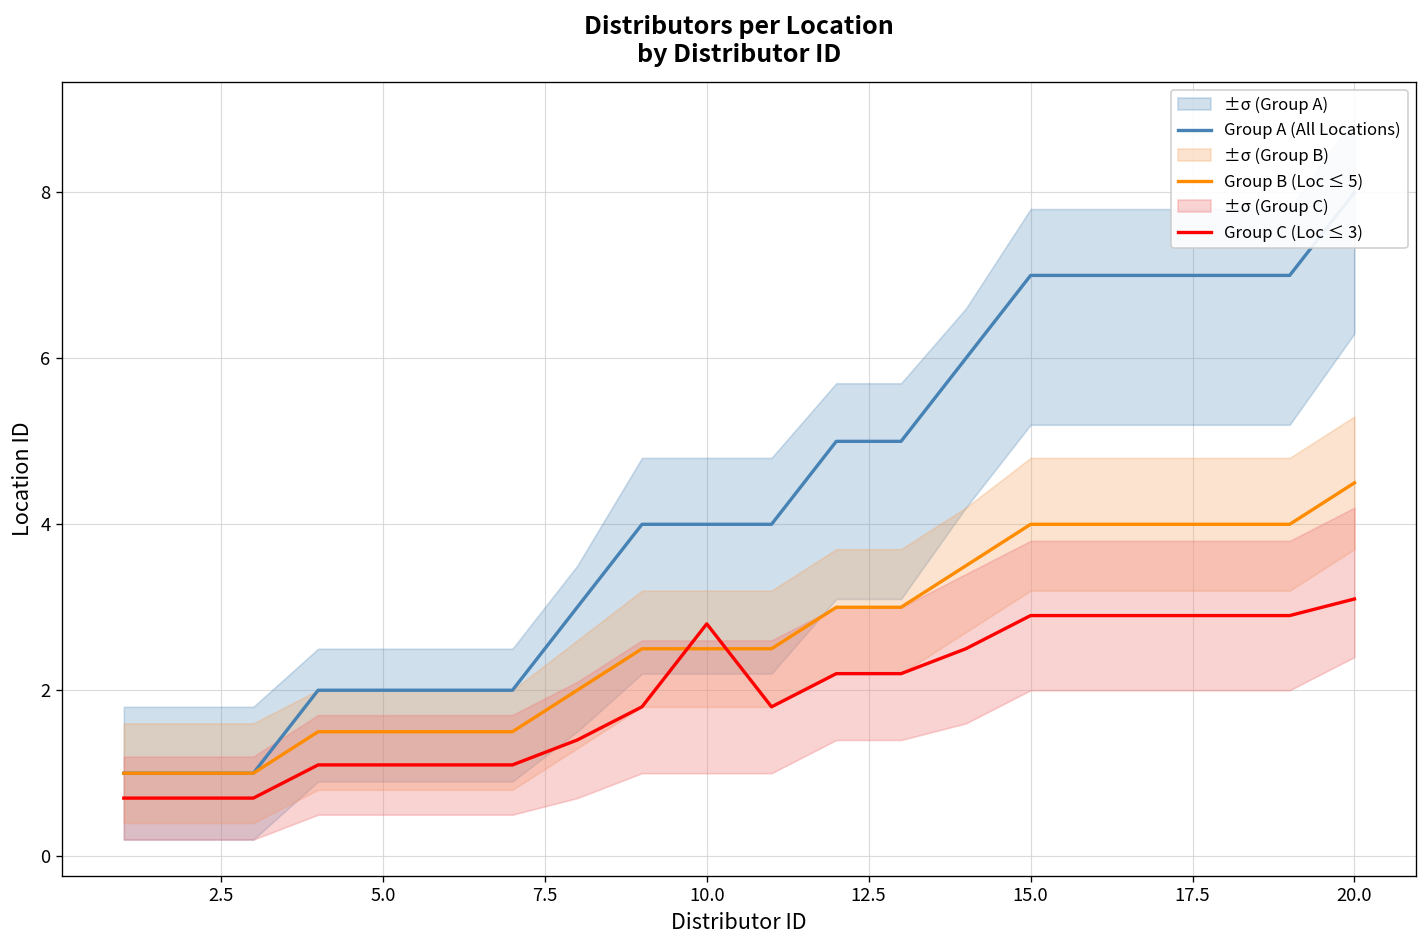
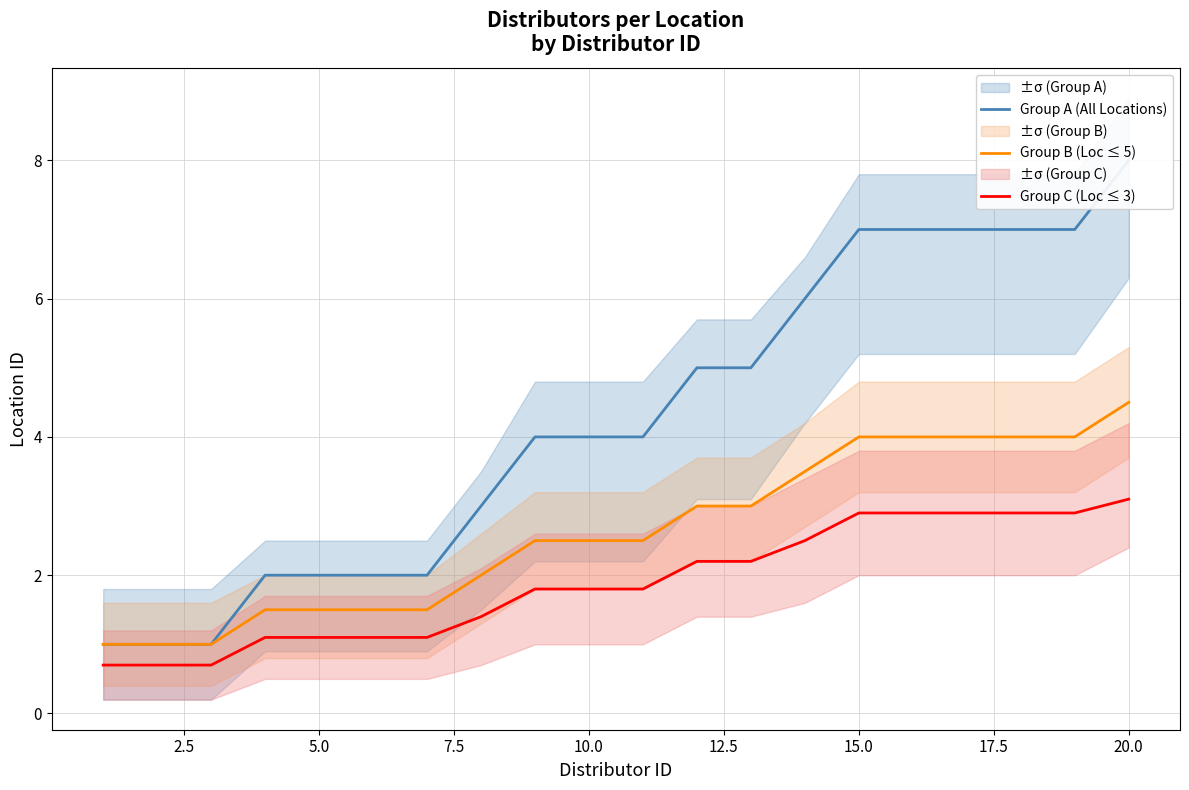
  {
    "Group B (Loc ≤ 5)": {
      "5.0": 1.5,
      "10.0": 2.5,
      "15.0": 4.0,
      "20.0": 4.5
    },
    "Group C (Loc ≤ 3)": {
      "5.0": 1.1,
-     "10.0": 2.8,
+     "10.0": 1.8,
      "15.0": 2.9,
      "20.0": 3.1
    }
  }
